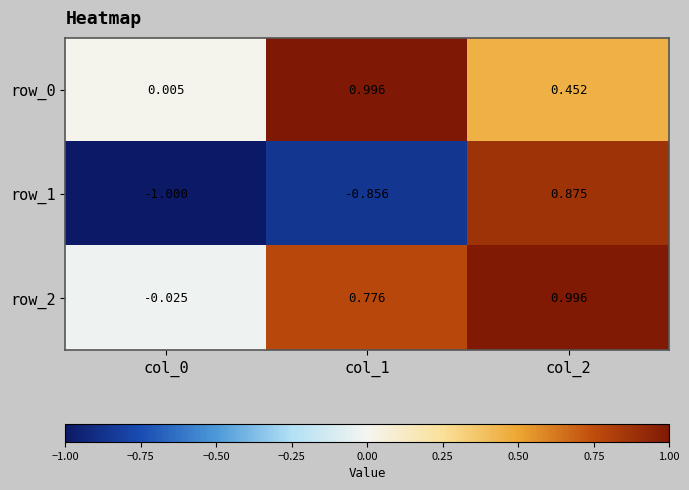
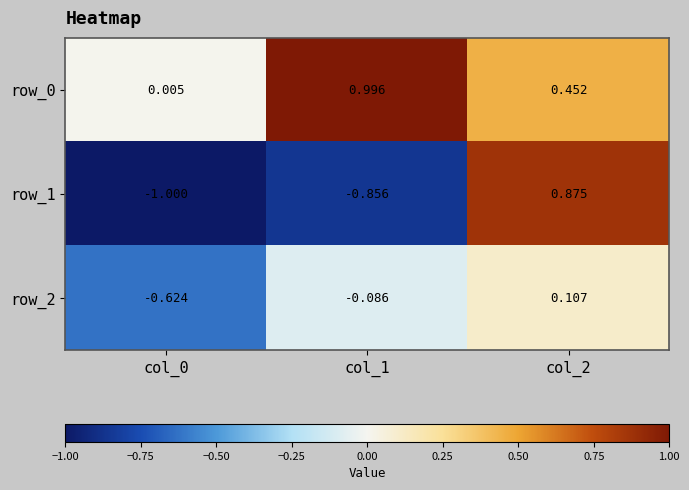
  {
    "row_0": {
      "col_0": 0.005,
      "col_1": 0.996,
      "col_2": 0.452
    },
    "row_1": {
      "col_0": -1.000,
      "col_1": -0.856,
      "col_2": 0.875
    },
    "row_2": {
-     "col_0": -0.025,
-     "col_1": 0.776,
-     "col_2": 0.996
+     "col_0": -0.624,
+     "col_1": -0.086,
+     "col_2": 0.107
    }
  }
